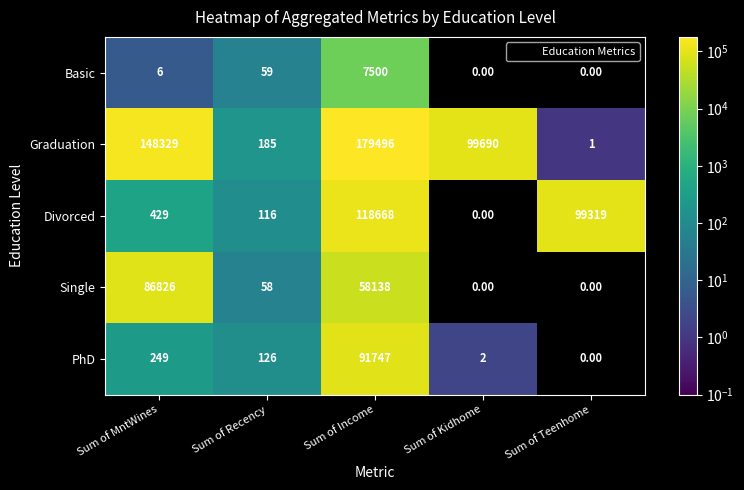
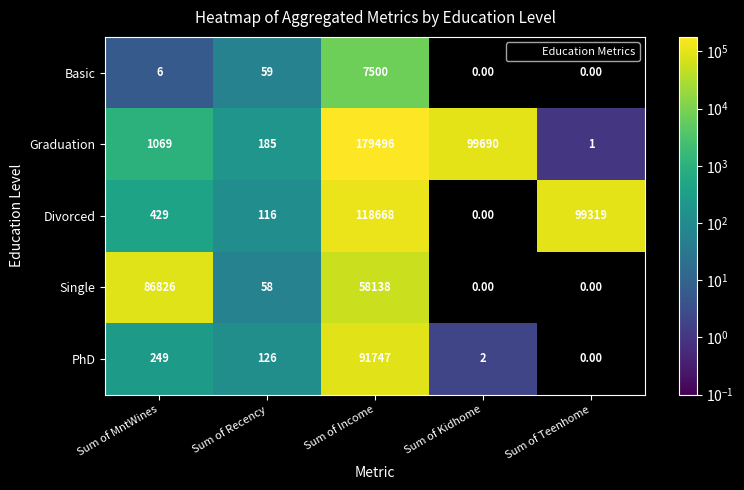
  {
    "Basic": {
      "Sum of MntWines": 6,
      "Sum of Recency": 59,
      "Sum of Income": 7500,
      "Sum of Kidhome": 0.00,
      "Sum of Teenhome": 0.00
    },
    "Graduation": {
-     "Sum of MntWines": 148329,
+     "Sum of MntWines": 1069,
      "Sum of Recency": 185,
      "Sum of Income": 179496,
      "Sum of Kidhome": 99690,
      "Sum of Teenhome": 1
    },
    "Divorced": {
      "Sum of MntWines": 429,
      "Sum of Recency": 116,
      "Sum of Income": 118668,
      "Sum of Kidhome": 0.00,
      "Sum of Teenhome": 99319
    },
    "Single": {
      "Sum of MntWines": 86826,
      "Sum of Recency": 58,
      "Sum of Income": 58138,
      "Sum of Kidhome": 0.00,
      "Sum of Teenhome": 0.00
    },
    "PhD": {
      "Sum of MntWines": 249,
      "Sum of Recency": 126,
      "Sum of Income": 91747,
      "Sum of Kidhome": 2,
      "Sum of Teenhome": 0.00
    }
  }
